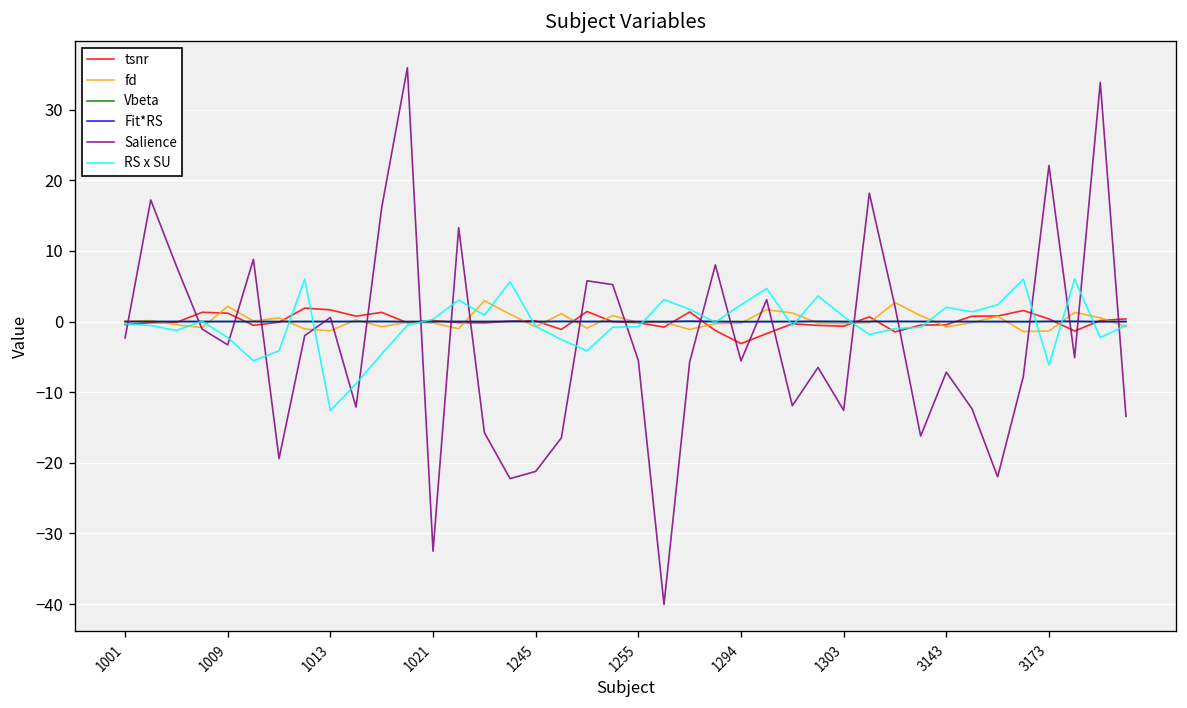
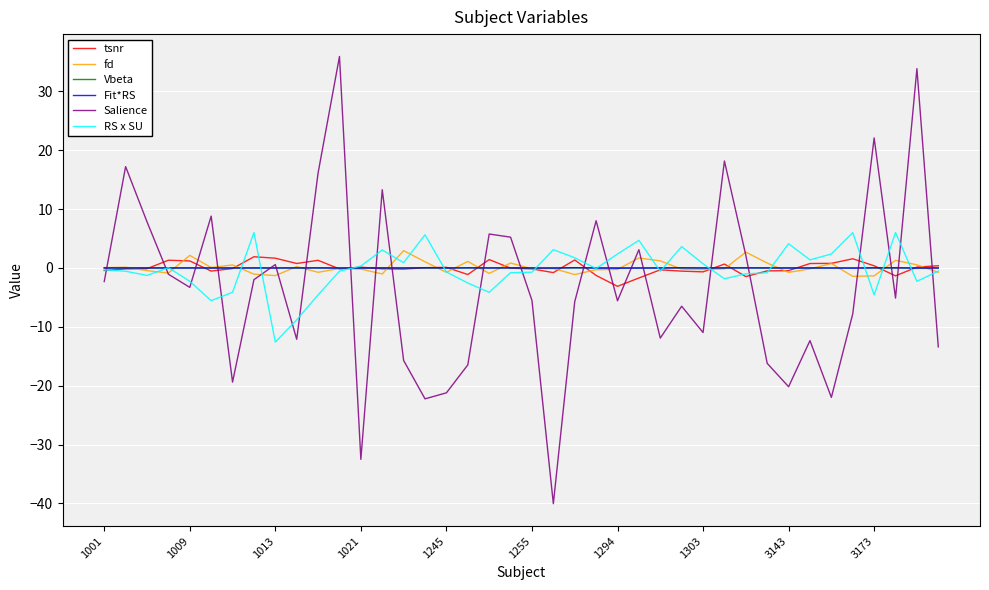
  {
    "tsnr": {
      "1009": 1,
      "1013": 2,
      "1294": -3
    },
    "fd": {
      "1009": 2,
      "1013": -1,
      "3173": -1
    },
    "Fit*RS": {
      "1009": 0,
      "1013": 0,
      "3143": 0
    },
    "Salience": {
      "1001": -2,
      "1009": -3,
      "1013": 1,
      "1021": -33,
      "1245": -21,
      "1255": -6,
      "1294": -6,
-     "1303": -13,
-     "3143": -7,
+     "1303": -11,
+     "3143": -20,
      "3173": 22
    },
    "RS x SU": {
      "1009": -2,
      "1013": -13,
      "1255": -1,
      "1294": 2,
      "1303": 1,
-     "3143": 2,
-     "3173": -6
+     "3143": 4,
+     "3173": -5
    }
  }
